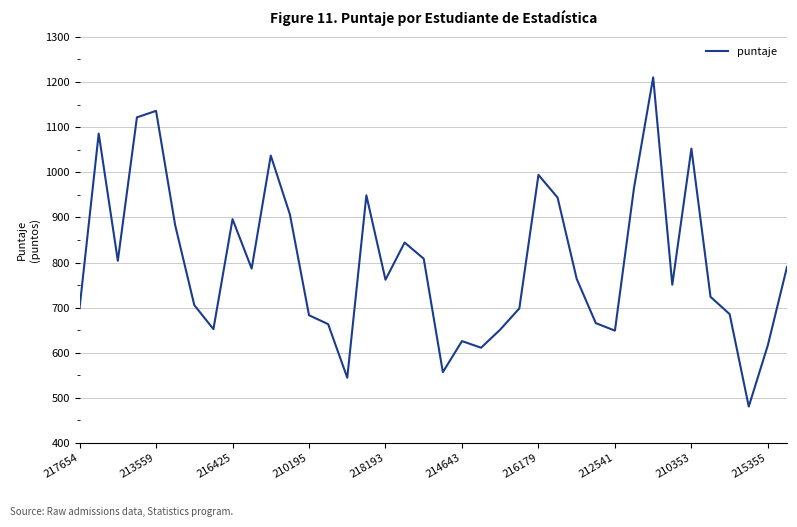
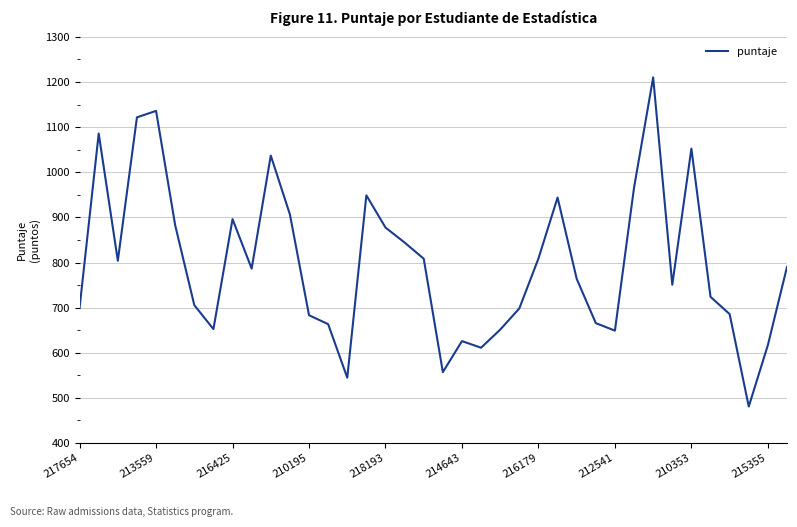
  {
    "217654": 700,
    "213559": 1140,
    "216425": 900,
    "210195": 680,
-   "218193": 760,
+   "218193": 880,
    "214643": 630,
-   "216179": 990,
+   "216179": 810,
    "212541": 650,
    "210353": 1050,
    "215355": 620
  }
